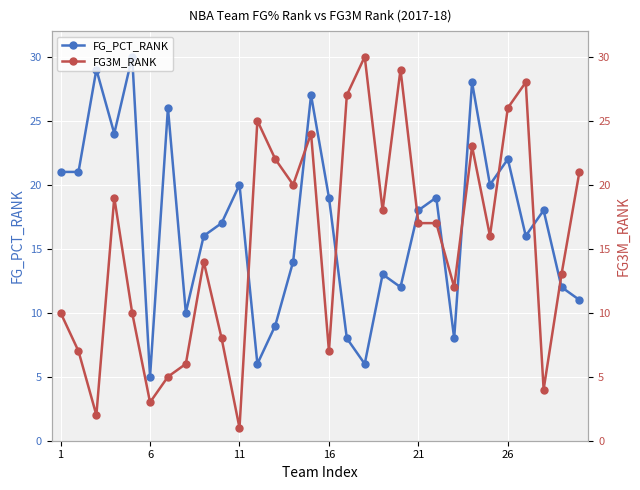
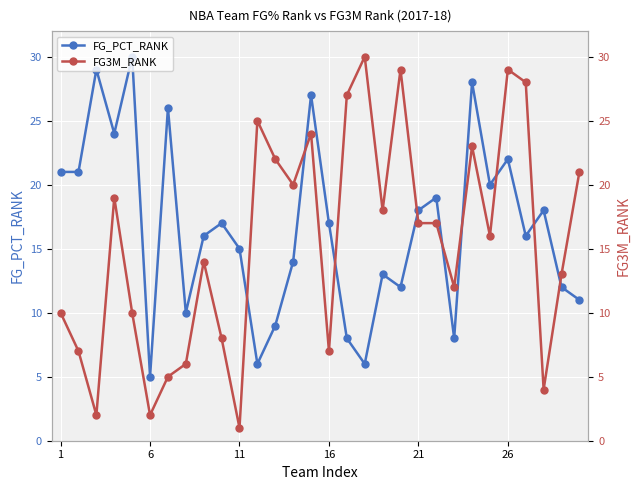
  {
    "FG_PCT_RANK": {
      "1": 21,
      "6": 5,
-     "11": 20,
-     "16": 19,
+     "11": 15,
+     "16": 17,
      "21": 18,
      "26": 22
    },
    "FG3M_RANK": {
      "1": 10,
-     "6": 3,
+     "6": 2,
      "11": 1,
      "16": 7,
      "21": 17,
-     "26": 26
+     "26": 29
    }
  }
